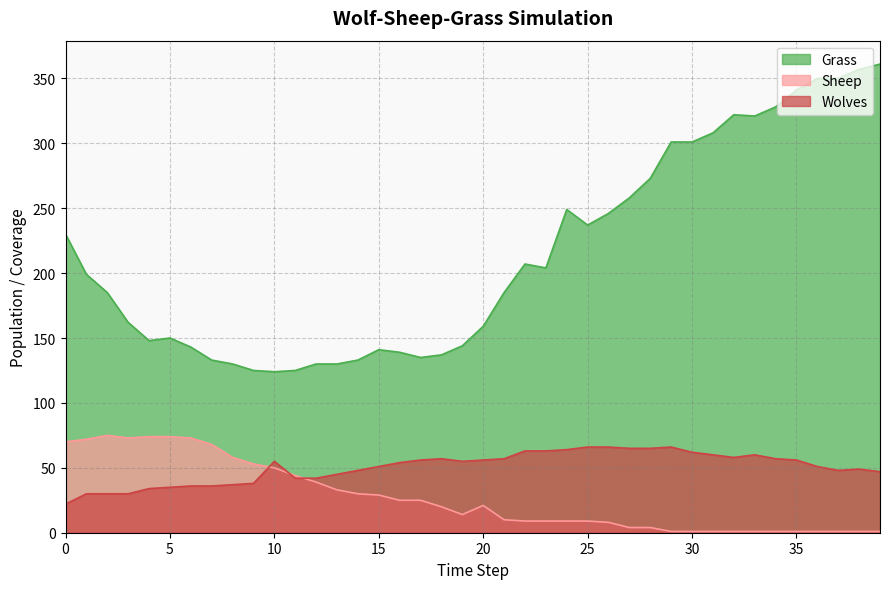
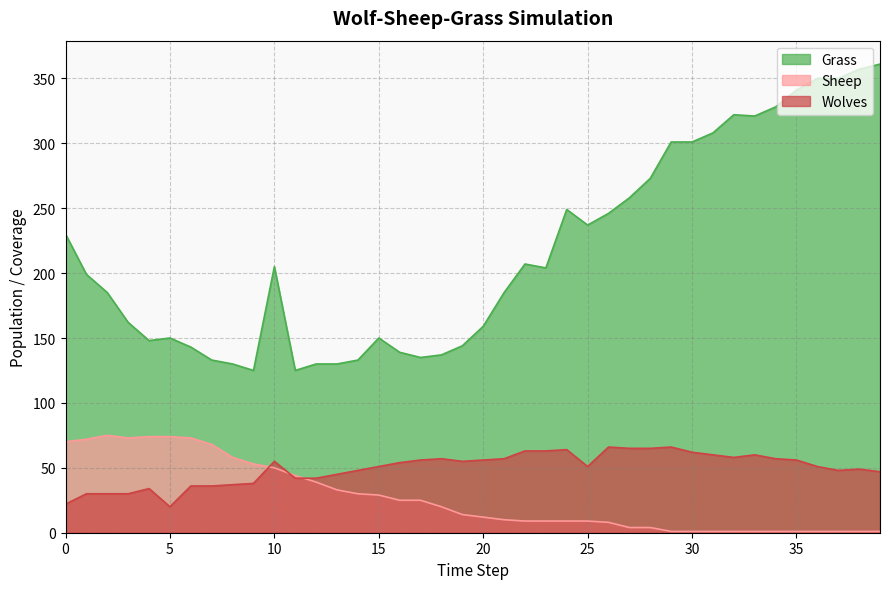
  {
    "Grass": {
      "0": 230,
      "5": 150,
-     "10": 124,
-     "15": 141,
+     "10": 205,
+     "15": 150,
      "20": 159,
      "25": 237,
      "30": 301
    },
    "Sheep": {
      "0": 70,
      "5": 74,
      "10": 50,
      "15": 29,
-     "20": 21,
+     "20": 12,
      "25": 9,
      "30": 1,
      "35": 1
    },
    "Wolves": {
      "0": 22,
-     "5": 35,
+     "5": 20,
      "10": 55,
      "15": 51,
      "20": 56,
-     "25": 66,
+     "25": 51,
      "30": 62,
      "35": 56
    }
  }
